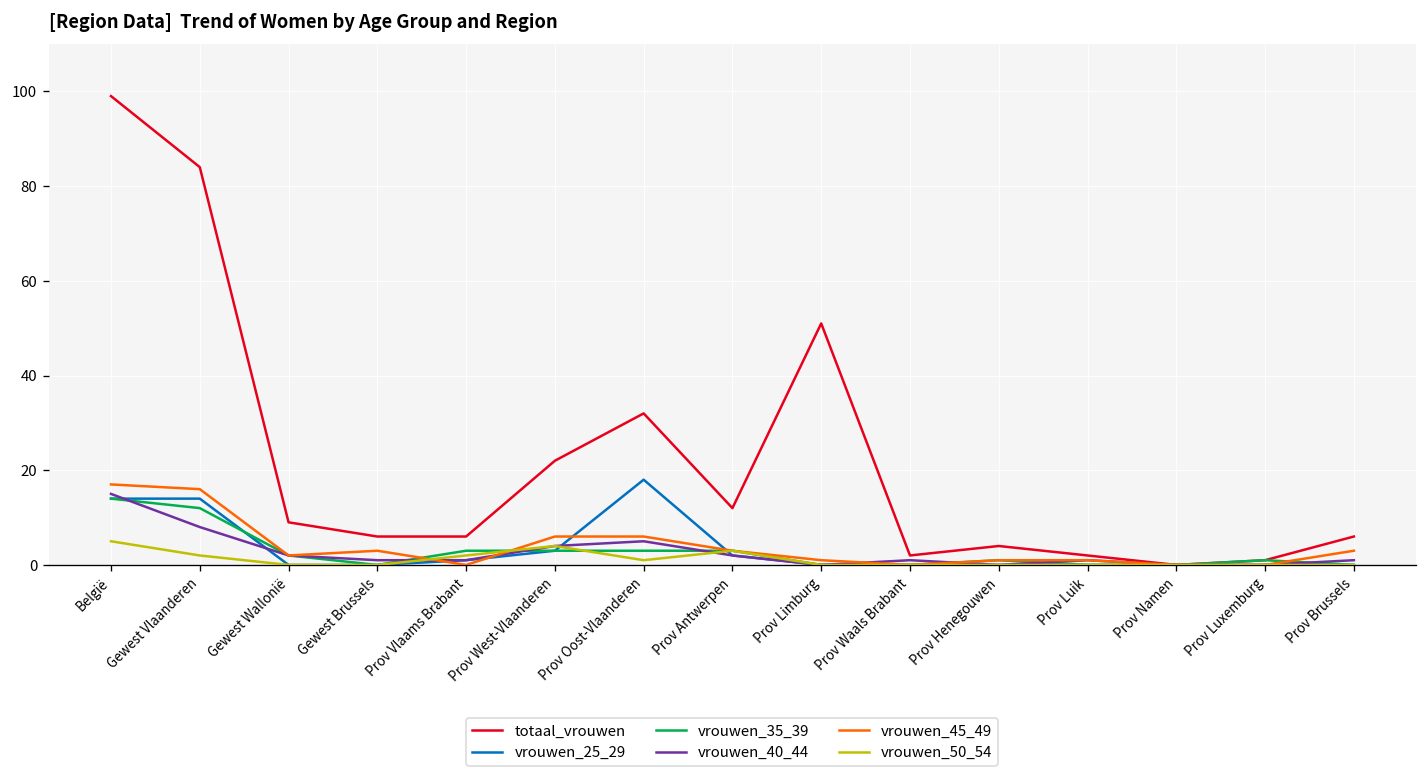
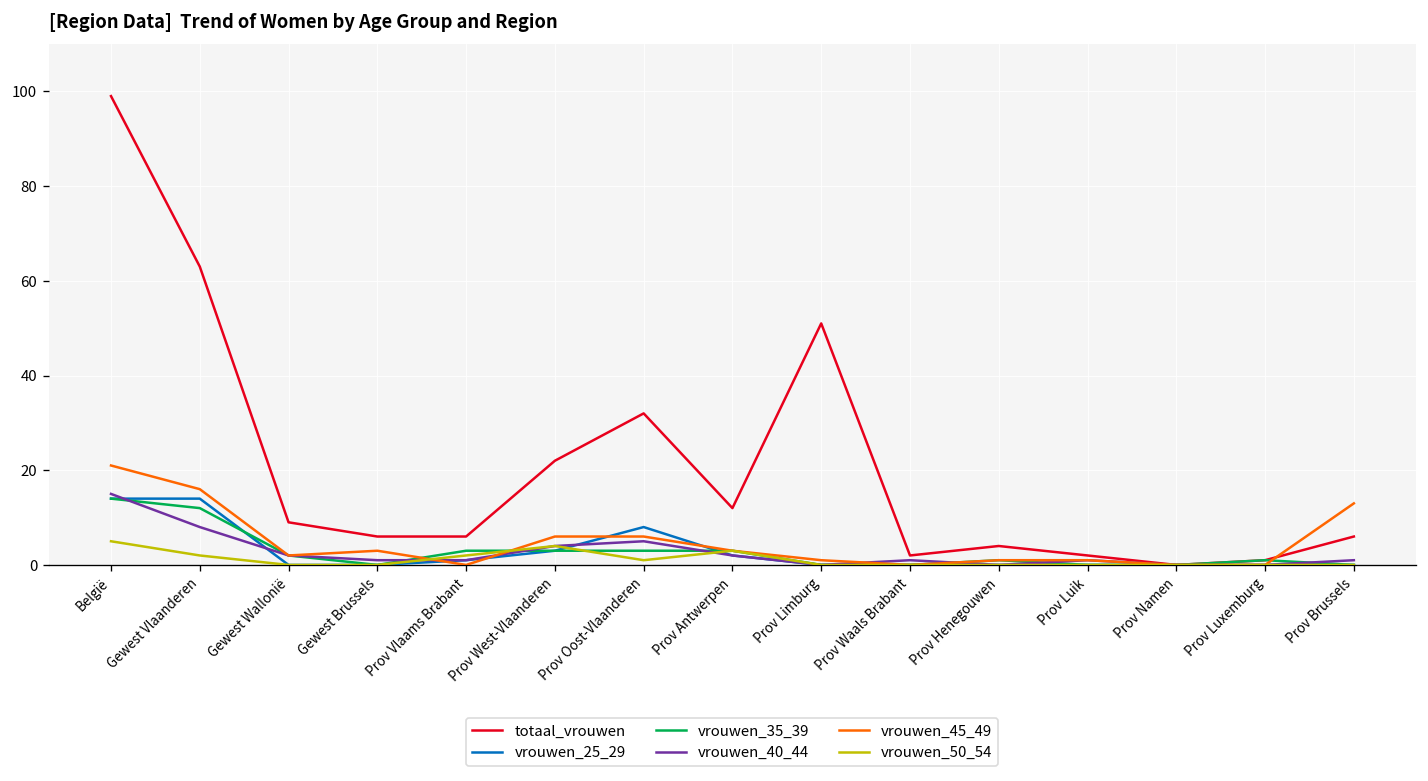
  {
    "totaal_vrouwen": {
      "België": 99,
-     "Gewest Vlaanderen": 84,
+     "Gewest Vlaanderen": 63,
      "Gewest Wallonië": 9,
      "Gewest Brussels": 6,
      "Prov Vlaams Brabant": 6,
      "Prov West-Vlaanderen": 22,
      "Prov Oost-Vlaanderen": 32,
      "Prov Antwerpen": 12,
      "Prov Limburg": 51,
      "Prov Waals Brabant": 2,
      "Prov Henegouwen": 4,
      "Prov Luik": 2,
      "Prov Brussels": 6
    },
    "vrouwen_25_29": {
      "Gewest Vlaanderen": 14,
-     "Prov Oost-Vlaanderen": 18
+     "Prov Oost-Vlaanderen": 8
    },
    "vrouwen_35_39": {
      "Gewest Vlaanderen": 12,
      "Prov Vlaams Brabant": 3,
      "Prov Oost-Vlaanderen": 3
    },
    "vrouwen_40_44": {
      "België": 15,
      "Gewest Vlaanderen": 8,
      "Gewest Brussels": 1,
      "Prov Oost-Vlaanderen": 5,
      "Prov Waals Brabant": 1,
      "Prov Brussels": 1
    },
    "vrouwen_45_49": {
-     "België": 17,
+     "België": 21,
      "Gewest Vlaanderen": 16,
      "Gewest Brussels": 3,
      "Prov Vlaams Brabant": 0,
      "Prov West-Vlaanderen": 6,
      "Prov Oost-Vlaanderen": 6,
      "Prov Limburg": 1,
-     "Prov Brussels": 3
+     "Prov Brussels": 13
    },
    "vrouwen_50_54": {
      "België": 5,
      "Gewest Vlaanderen": 2,
      "Prov Vlaams Brabant": 2,
      "Prov Oost-Vlaanderen": 1
    }
  }
